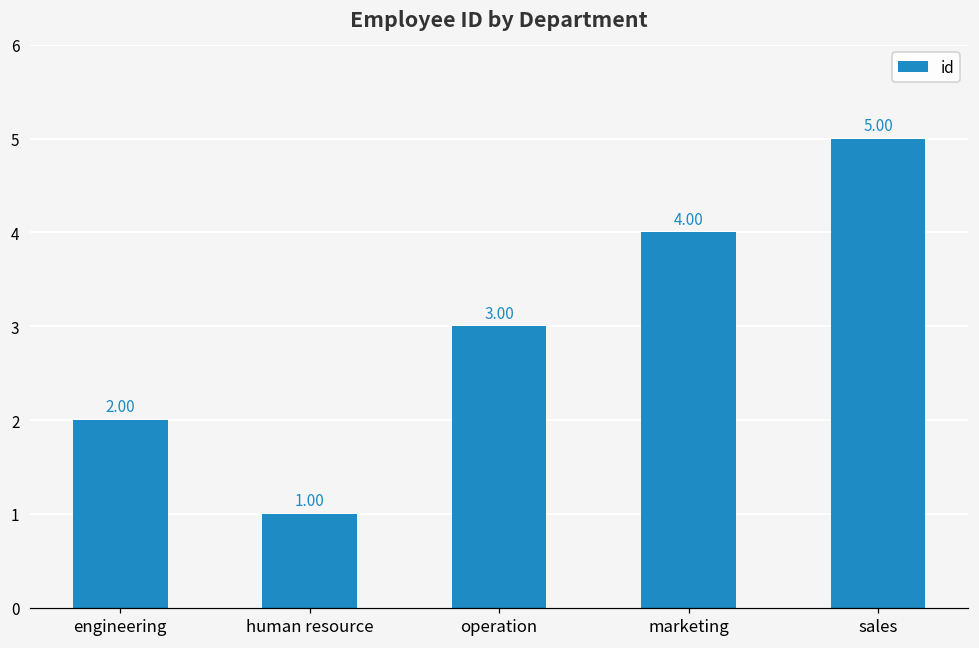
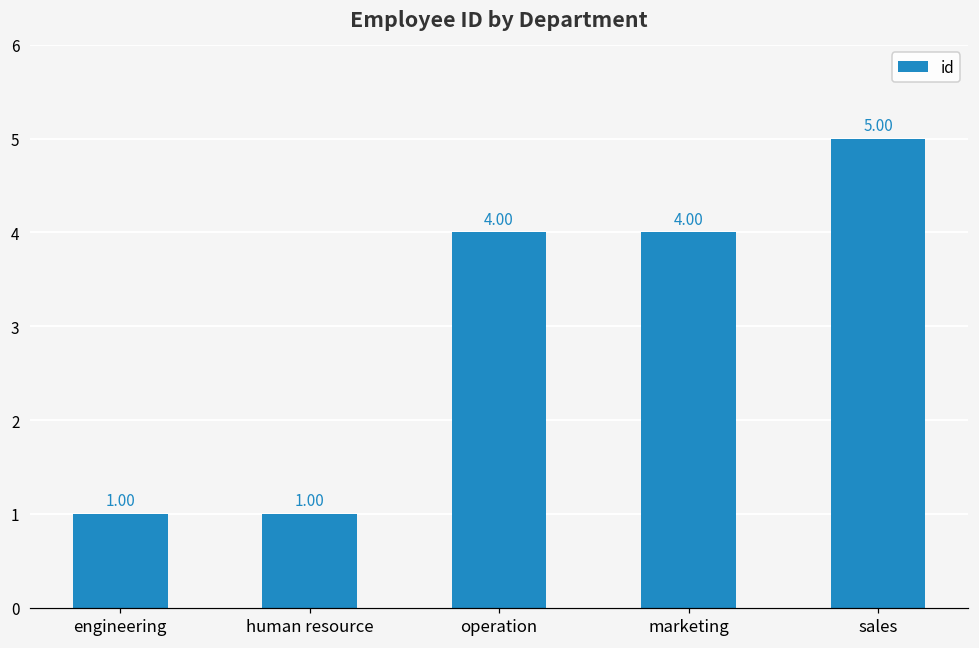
  {
-   "engineering": 2.00,
+   "engineering": 1.00,
    "human resource": 1.00,
-   "operation": 3.00,
+   "operation": 4.00,
    "marketing": 4.00,
    "sales": 5.00
  }
